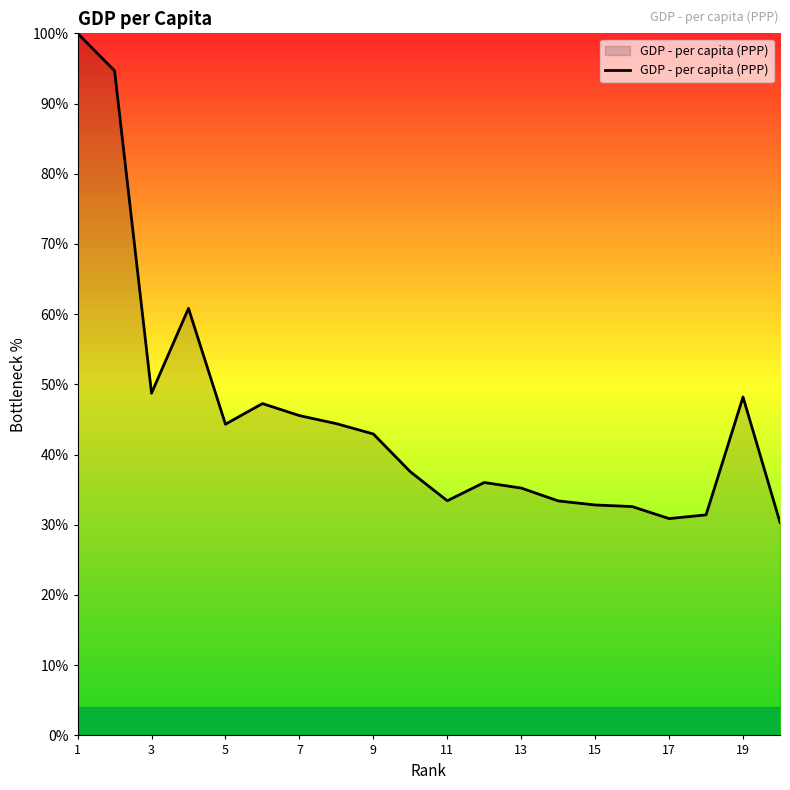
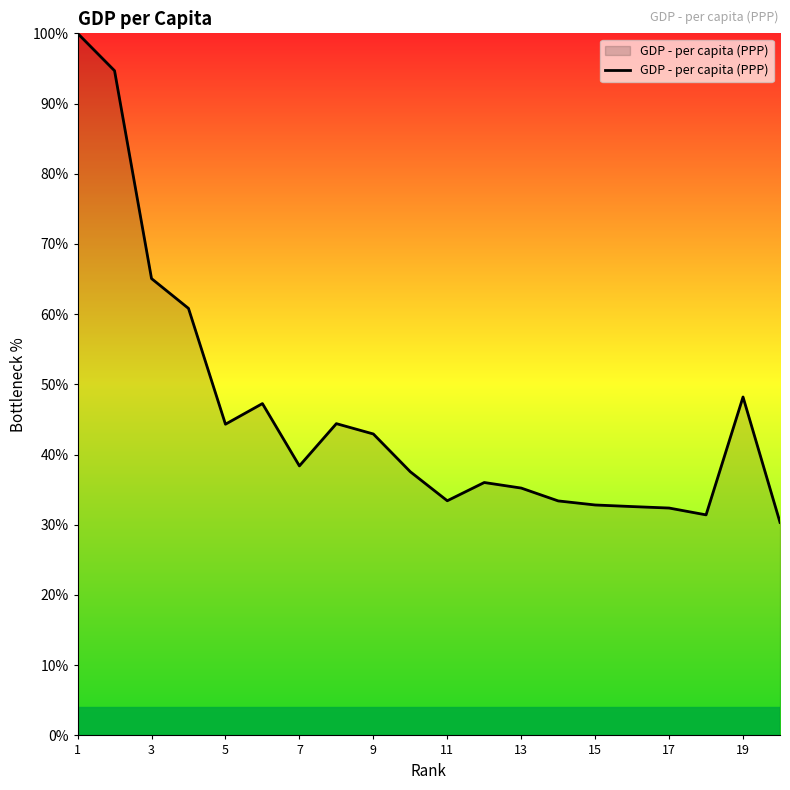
  {
    "1": "100%",
-   "3": "49%",
+   "3": "65%",
    "5": "44%",
-   "7": "46%",
+   "7": "38%",
    "9": "43%",
    "11": "33%",
    "13": "35%",
    "15": "33%",
-   "17": "31%",
+   "17": "32%",
    "19": "48%"
  }
